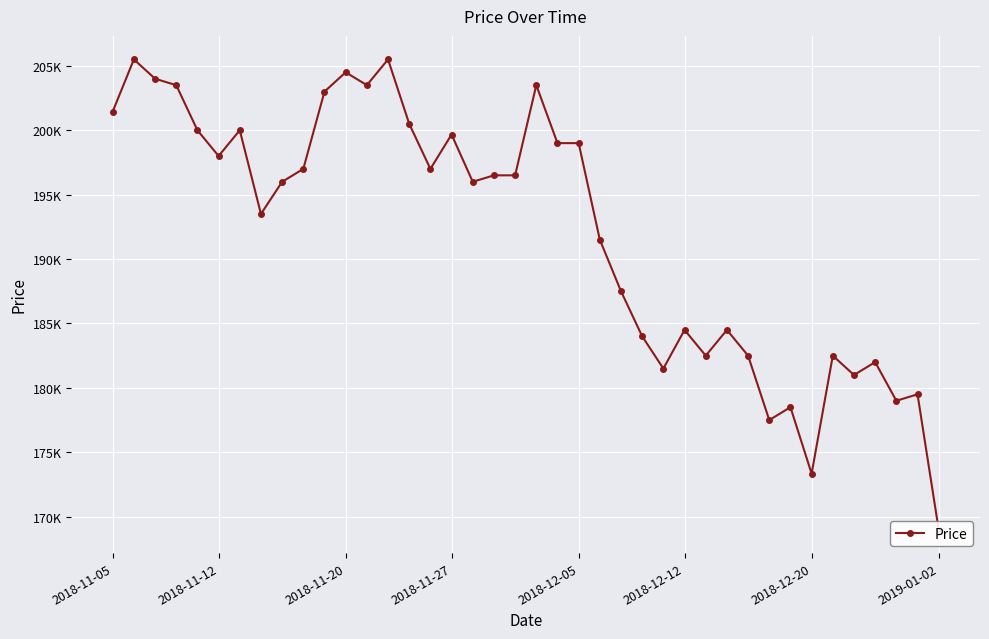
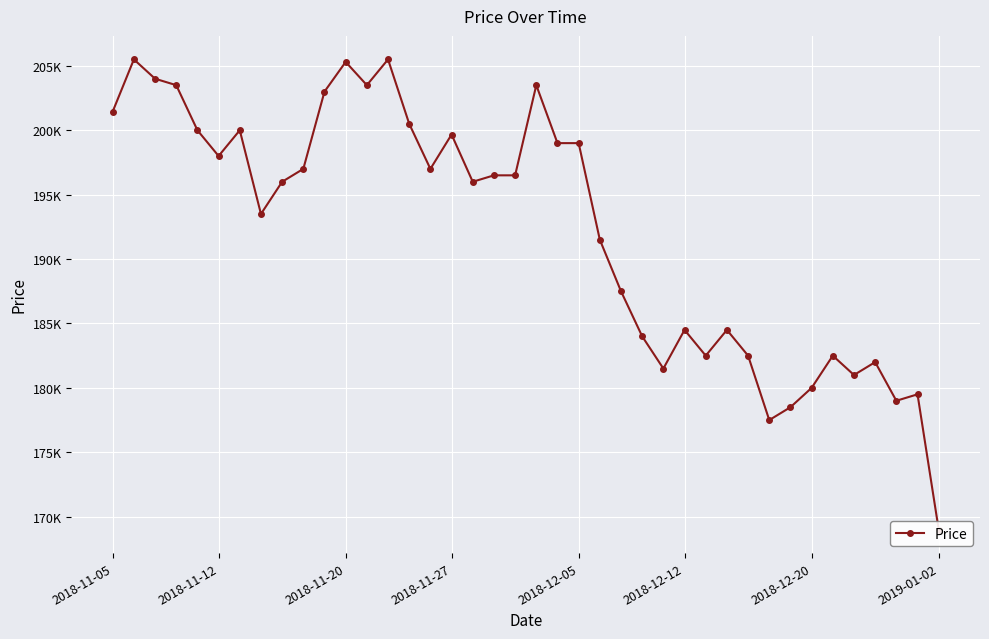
  {
    "2018-11-05": 201500,
    "2018-11-12": 198000,
-   "2018-11-20": 204500,
+   "2018-11-20": 205300,
    "2018-11-27": 199700,
    "2018-12-05": 199000,
    "2018-12-12": 184500,
-   "2018-12-20": 173300
+   "2018-12-20": 180000
  }
